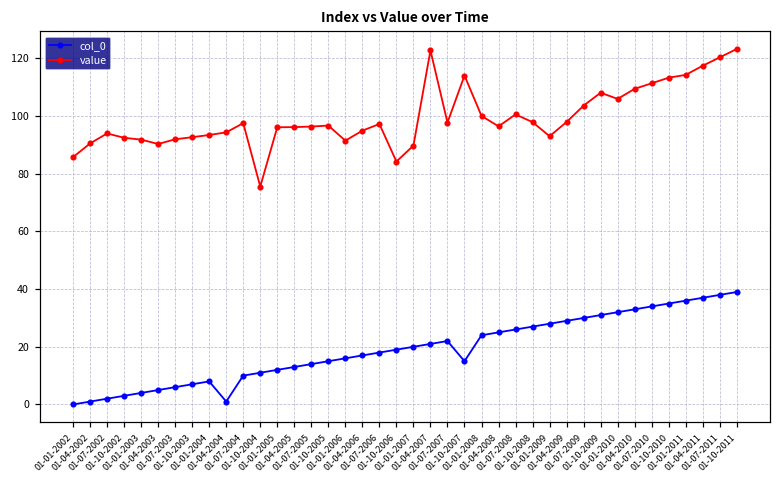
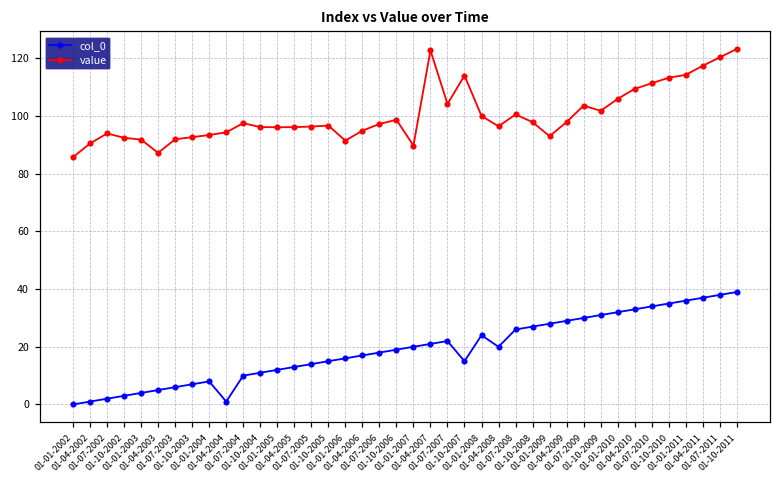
  {
    "col_0": {
      "01-01-2002": 0,
      "01-04-2002": 1,
      "01-07-2002": 2,
      "01-10-2002": 3,
      "01-01-2003": 4,
      "01-04-2003": 5,
      "01-07-2003": 6,
      "01-10-2003": 7,
      "01-01-2004": 8,
      "01-04-2004": 1,
      "01-07-2004": 10,
      "01-10-2004": 11,
      "01-01-2005": 12,
      "01-04-2005": 13,
      "01-07-2005": 14,
      "01-10-2005": 15,
      "01-01-2006": 16,
      "01-04-2006": 17,
      "01-07-2006": 18,
      "01-10-2006": 19,
      "01-01-2007": 20,
      "01-04-2007": 21,
      "01-07-2007": 22,
      "01-10-2007": 15,
      "01-01-2008": 24,
-     "01-04-2008": 25,
+     "01-04-2008": 20,
      "01-07-2008": 26,
      "01-10-2008": 27,
      "01-01-2009": 28,
      "01-04-2009": 29,
      "01-07-2009": 30,
      "01-10-2009": 31,
      "01-01-2010": 32,
      "01-04-2010": 33,
      "01-07-2010": 34,
      "01-10-2010": 35,
      "01-01-2011": 36,
      "01-04-2011": 37,
      "01-07-2011": 38,
      "01-10-2011": 39
    },
    "value": {
      "01-01-2002": 86,
      "01-04-2002": 91,
      "01-07-2002": 94,
      "01-10-2002": 92,
      "01-01-2003": 92,
-     "01-04-2003": 90,
+     "01-04-2003": 87,
      "01-07-2003": 92,
      "01-10-2003": 93,
      "01-01-2004": 93,
      "01-04-2004": 94,
      "01-07-2004": 98,
-     "01-10-2004": 76,
+     "01-10-2004": 96,
      "01-01-2005": 96,
      "01-04-2005": 96,
      "01-07-2005": 96,
      "01-10-2005": 97,
      "01-01-2006": 91,
      "01-04-2006": 95,
      "01-07-2006": 97,
-     "01-10-2006": 84,
+     "01-10-2006": 99,
      "01-01-2007": 90,
      "01-04-2007": 123,
-     "01-07-2007": 98,
+     "01-07-2007": 104,
      "01-10-2007": 114,
      "01-01-2008": 100,
      "01-04-2008": 96,
      "01-07-2008": 101,
      "01-10-2008": 98,
      "01-01-2009": 93,
      "01-04-2009": 98,
      "01-07-2009": 104,
-     "01-10-2009": 108,
+     "01-10-2009": 102,
      "01-01-2010": 106,
      "01-04-2010": 109,
      "01-07-2010": 111,
      "01-10-2010": 113,
      "01-01-2011": 114,
      "01-04-2011": 117,
      "01-07-2011": 120,
      "01-10-2011": 123
    }
  }
